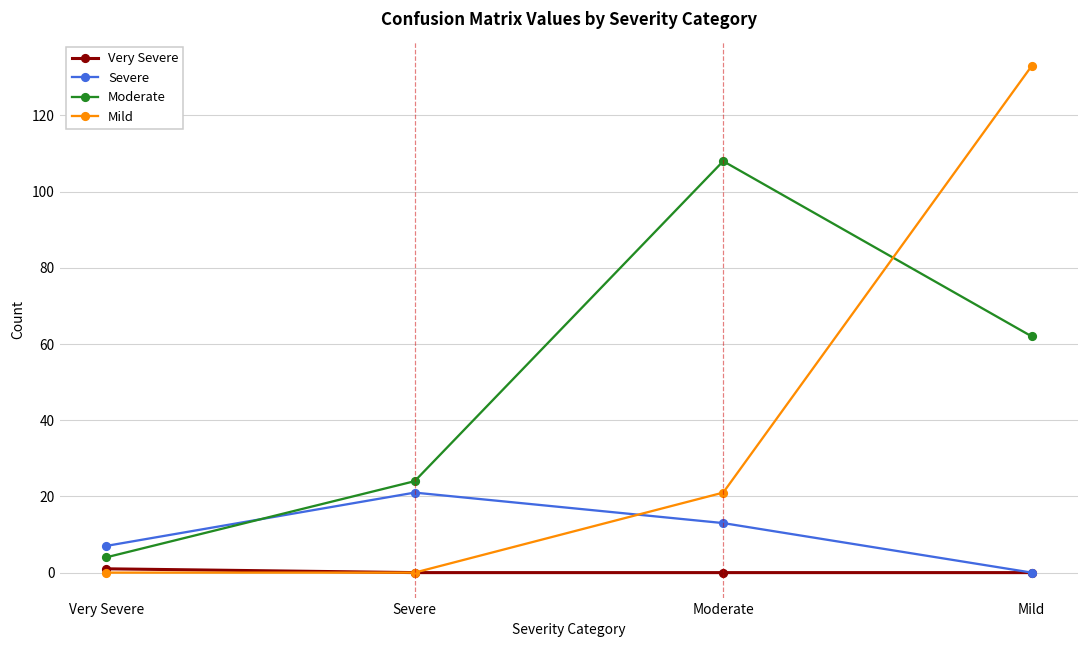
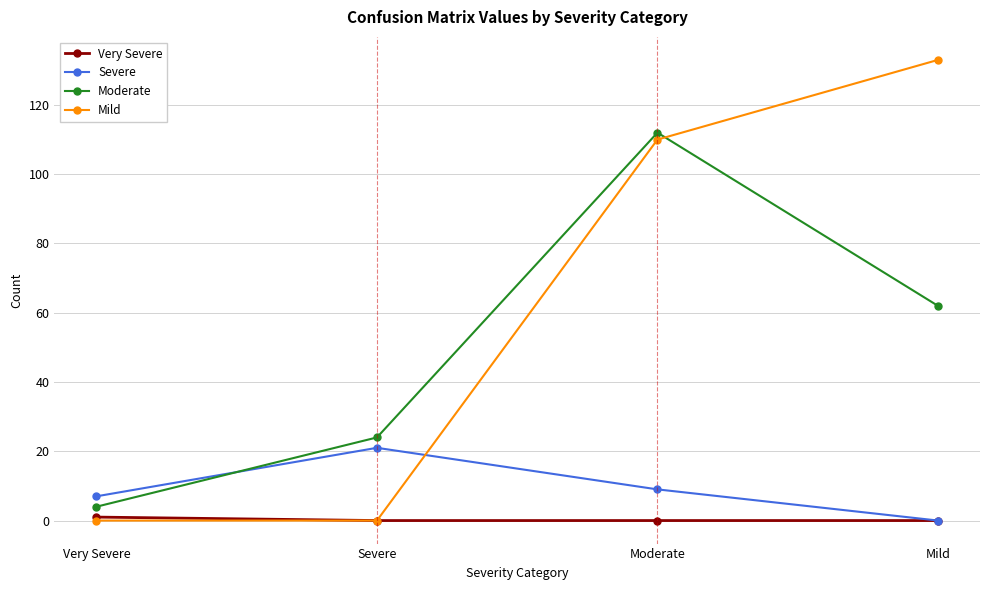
  {
    "Very Severe": {
      "Very Severe": 1,
      "Moderate": 0
    },
    "Severe": {
      "Very Severe": 7,
      "Severe": 21,
-     "Moderate": 13
+     "Moderate": 9
    },
    "Moderate": {
      "Very Severe": 4,
      "Severe": 24,
-     "Moderate": 108,
+     "Moderate": 112,
      "Mild": 62
    },
    "Mild": {
      "Very Severe": 0,
-     "Moderate": 21,
+     "Moderate": 110,
      "Mild": 133
    }
  }
